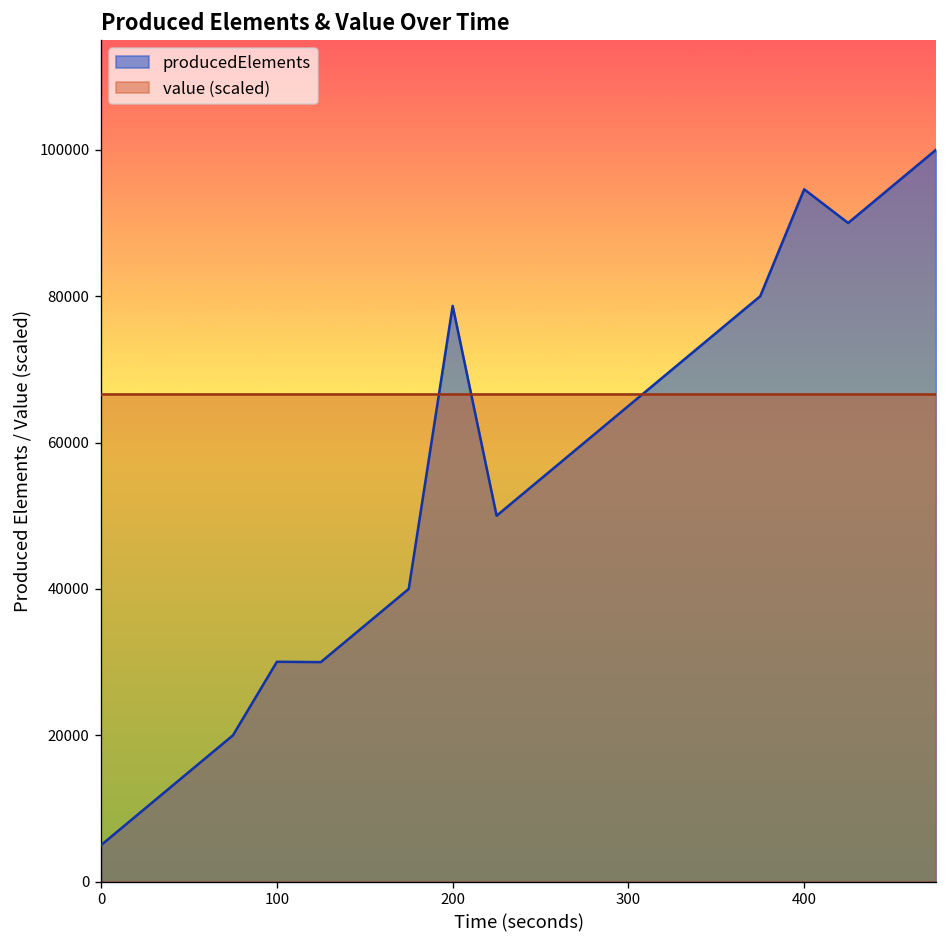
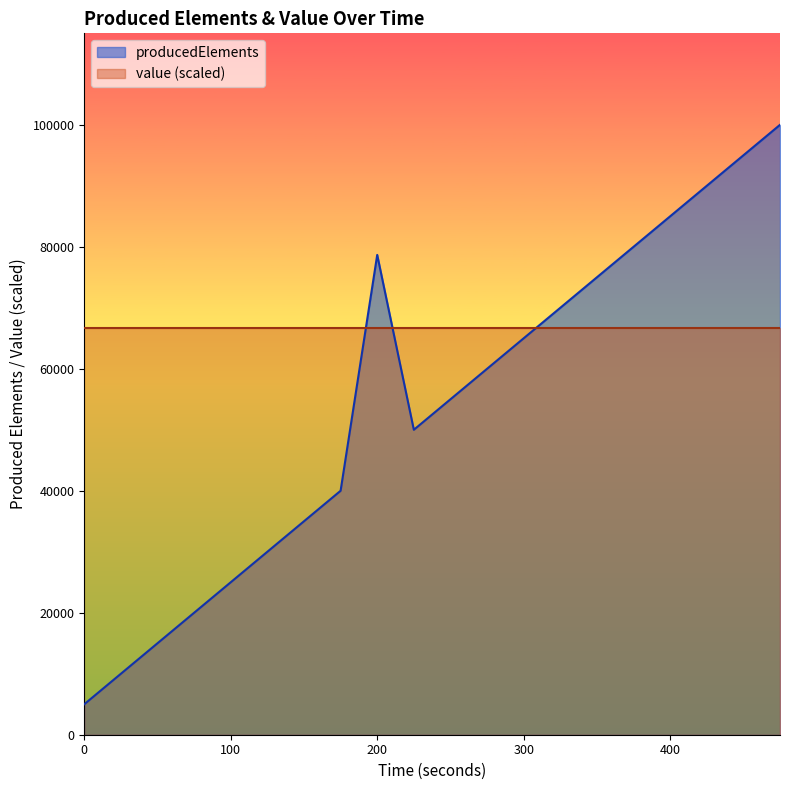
  {
    "producedElements": {
      "0": 5000,
-     "100": 30000,
+     "100": 25000,
      "200": 79000,
      "300": 65000,
-     "400": 95000
+     "400": 85000
    },
    "value (scaled)": {
      "0": 67000,
      "100": 67000,
      "200": 67000,
      "300": 67000,
      "400": 67000
    }
  }
